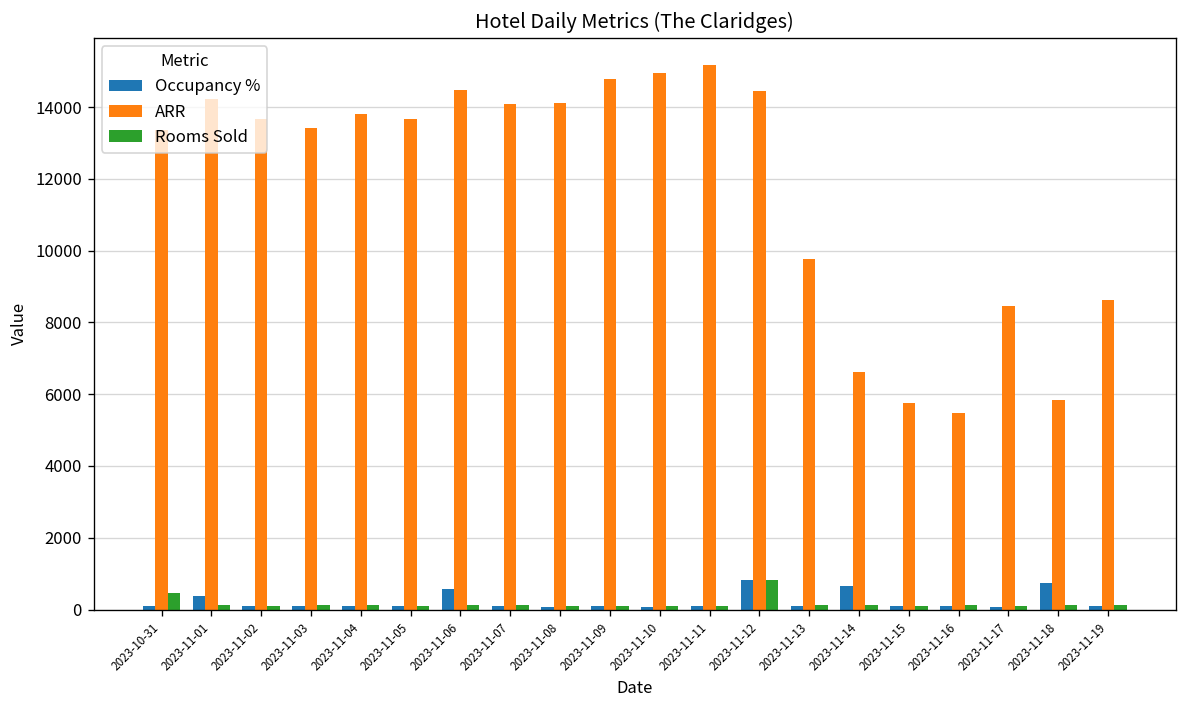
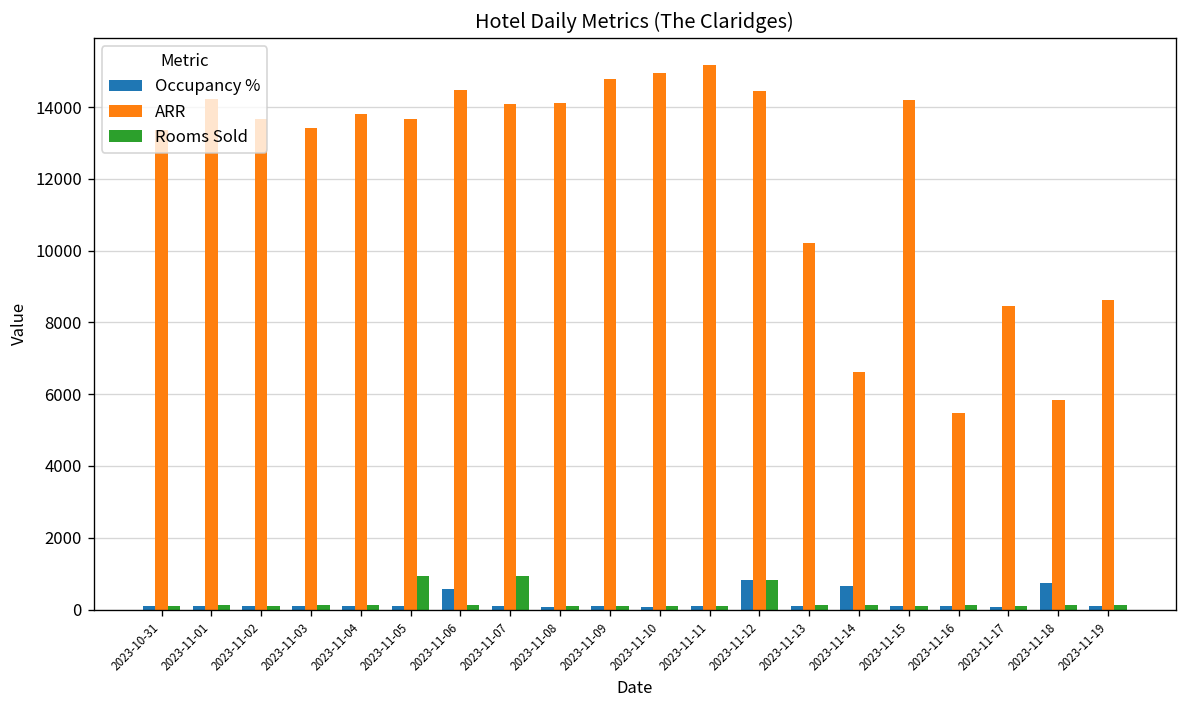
  {
    "Occupancy %": {
      "2023-10-31": 100,
-     "2023-11-01": 400,
+     "2023-11-01": 100,
      "2023-11-02": 100,
      "2023-11-03": 100,
      "2023-11-04": 100,
      "2023-11-05": 100,
      "2023-11-06": 600,
      "2023-11-07": 100,
      "2023-11-09": 100,
      "2023-11-11": 100,
      "2023-11-12": 800,
      "2023-11-13": 100,
      "2023-11-14": 700,
      "2023-11-15": 100,
      "2023-11-16": 100,
      "2023-11-18": 700,
      "2023-11-19": 100
    },
    "ARR": {
      "2023-11-03": 13400,
      "2023-11-04": 13800,
      "2023-11-05": 13700,
      "2023-11-06": 14500,
      "2023-11-07": 14100,
      "2023-11-08": 14100,
      "2023-11-09": 14800,
      "2023-11-10": 15000,
      "2023-11-11": 15200,
      "2023-11-12": 14500,
-     "2023-11-13": 9800,
+     "2023-11-13": 10200,
      "2023-11-14": 6600,
-     "2023-11-15": 5800,
+     "2023-11-15": 14200,
      "2023-11-16": 5500,
      "2023-11-17": 8500,
      "2023-11-18": 5800,
      "2023-11-19": 8600
    },
    "Rooms Sold": {
-     "2023-10-31": 500,
+     "2023-10-31": 100,
      "2023-11-01": 100,
      "2023-11-02": 100,
      "2023-11-03": 100,
      "2023-11-04": 100,
-     "2023-11-05": 100,
+     "2023-11-05": 900,
      "2023-11-06": 100,
-     "2023-11-07": 100,
+     "2023-11-07": 900,
      "2023-11-08": 100,
      "2023-11-09": 100,
      "2023-11-10": 100,
      "2023-11-11": 100,
      "2023-11-12": 800,
      "2023-11-13": 100,
      "2023-11-14": 100,
      "2023-11-15": 100,
      "2023-11-16": 100,
      "2023-11-17": 100,
      "2023-11-18": 100,
      "2023-11-19": 100
    }
  }
